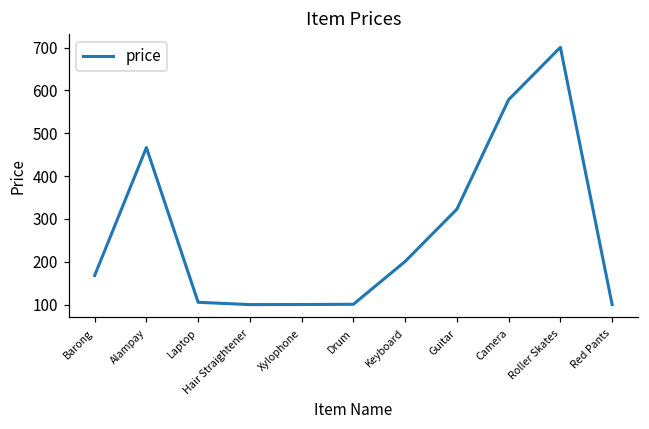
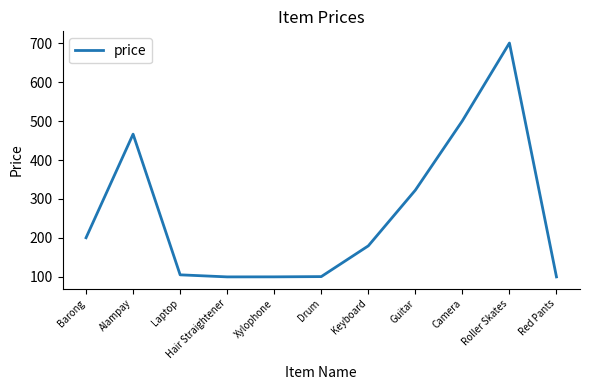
  {
-   "Barong": 170,
+   "Barong": 200,
    "Alampay": 470,
    "Laptop": 110,
    "Hair Straightener": 100,
    "Xylophone": 100,
    "Drum": 100,
-   "Keyboard": 200,
+   "Keyboard": 180,
    "Guitar": 320,
-   "Camera": 580,
+   "Camera": 500,
    "Roller Skates": 700,
    "Red Pants": 100
  }
